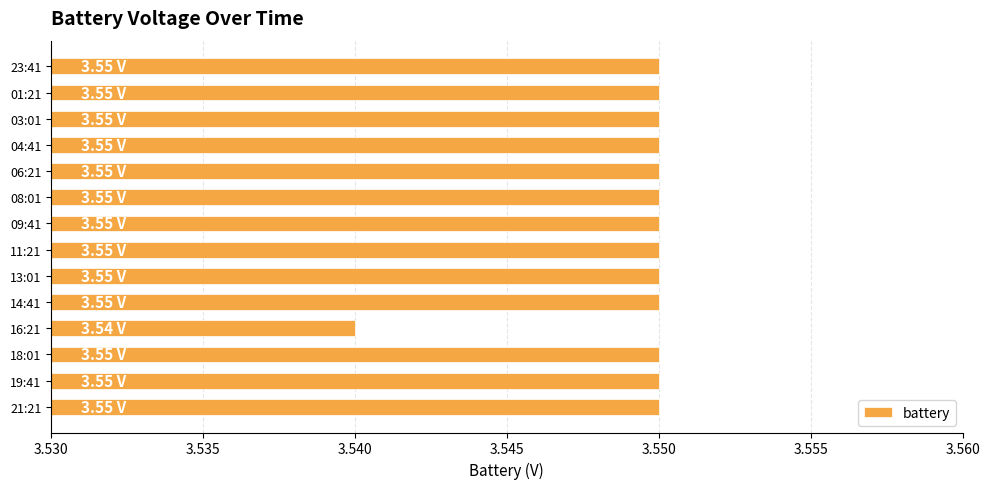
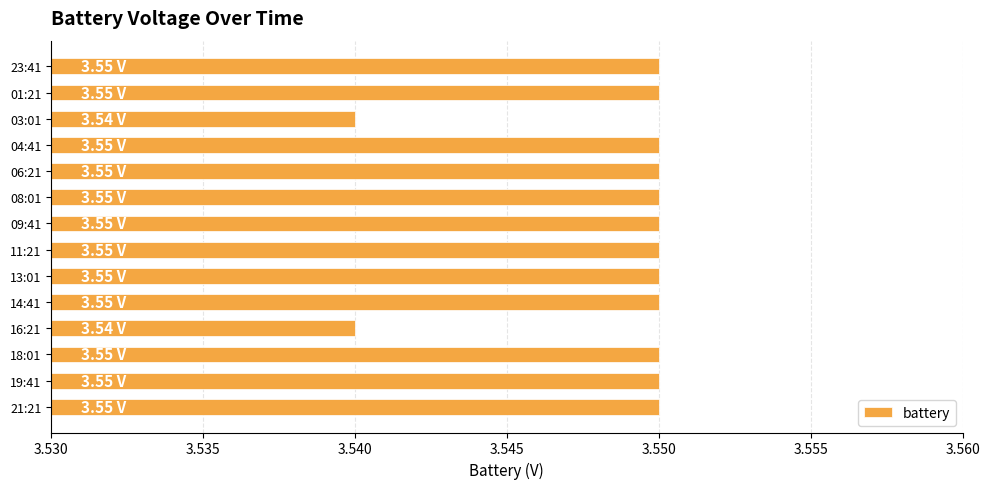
  {
    "23:41": 3.55,
    "01:21": 3.55,
-   "03:01": 3.55,
+   "03:01": 3.54,
    "04:41": 3.55,
    "06:21": 3.55,
    "08:01": 3.55,
    "09:41": 3.55,
    "11:21": 3.55,
    "13:01": 3.55,
    "14:41": 3.55,
    "16:21": 3.54,
    "18:01": 3.55,
    "19:41": 3.55,
    "21:21": 3.55
  }
